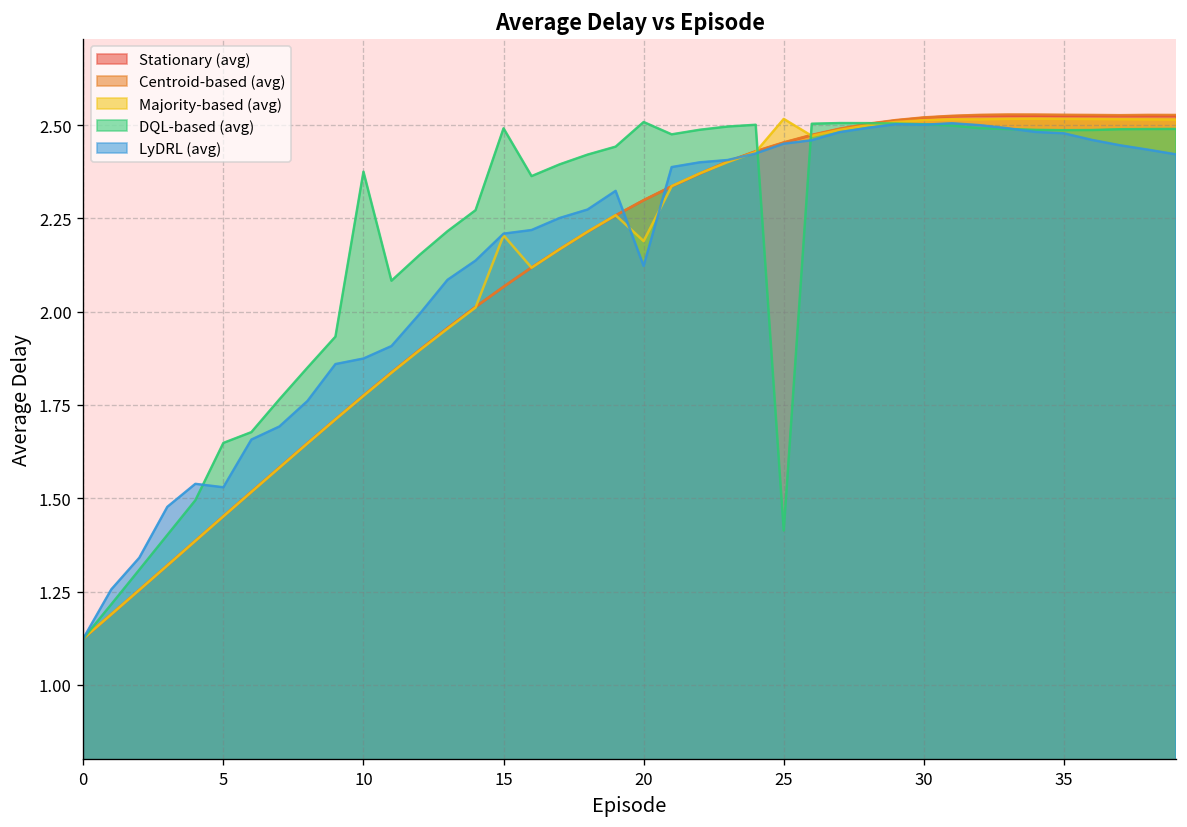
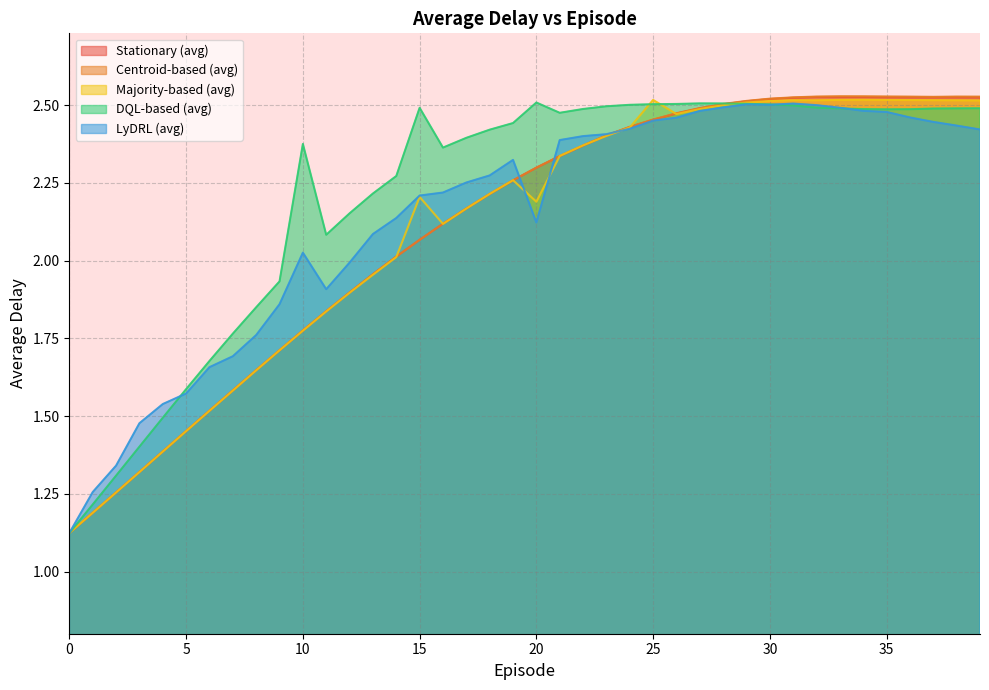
  {
    "Majority-based (avg)": {
      "20": 2.19,
      "25": 2.52
    },
    "DQL-based (avg)": {
-     "5": 1.65,
+     "5": 1.59,
      "10": 2.37,
      "15": 2.49,
      "20": 2.51,
-     "25": 1.41,
+     "25": 2.50,
      "35": 2.49
    },
    "LyDRL (avg)": {
-     "5": 1.53,
-     "10": 1.87,
+     "5": 1.57,
+     "10": 2.03,
      "20": 2.12,
      "35": 2.48
    }
  }
